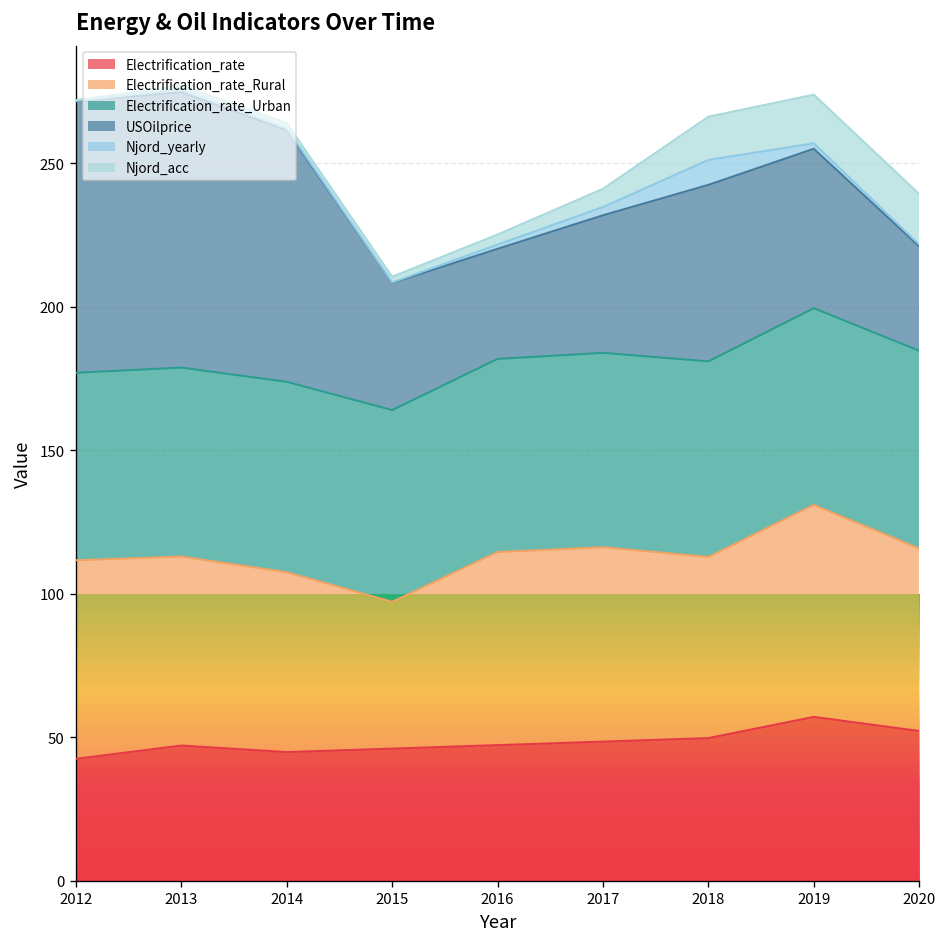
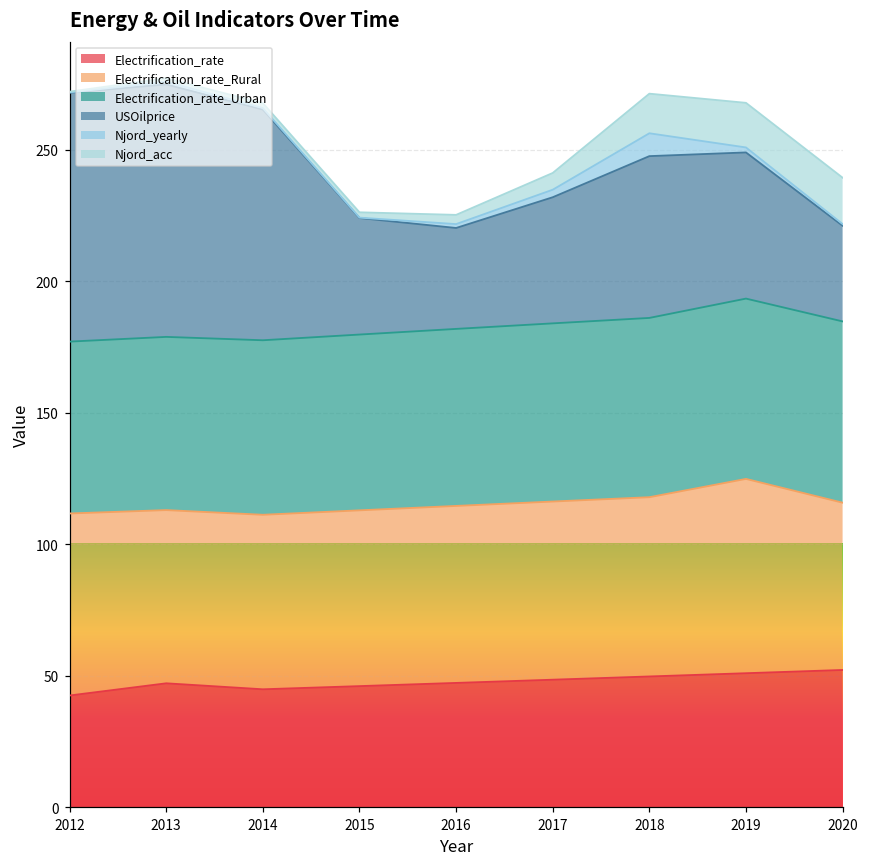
  {
    "Electrification_rate": {
      "2012": 42,
      "2013": 47,
      "2014": 45,
      "2015": 46,
      "2016": 47,
      "2017": 48,
      "2018": 50,
-     "2019": 57,
+     "2019": 51,
      "2020": 52
    },
    "Electrification_rate_Rural": {
      "2012": 69,
      "2013": 66,
-     "2014": 63,
-     "2015": 51,
+     "2014": 66,
+     "2015": 67,
      "2016": 67,
      "2017": 68,
-     "2018": 63,
+     "2018": 68,
      "2019": 74,
      "2020": 64
    }
  }
